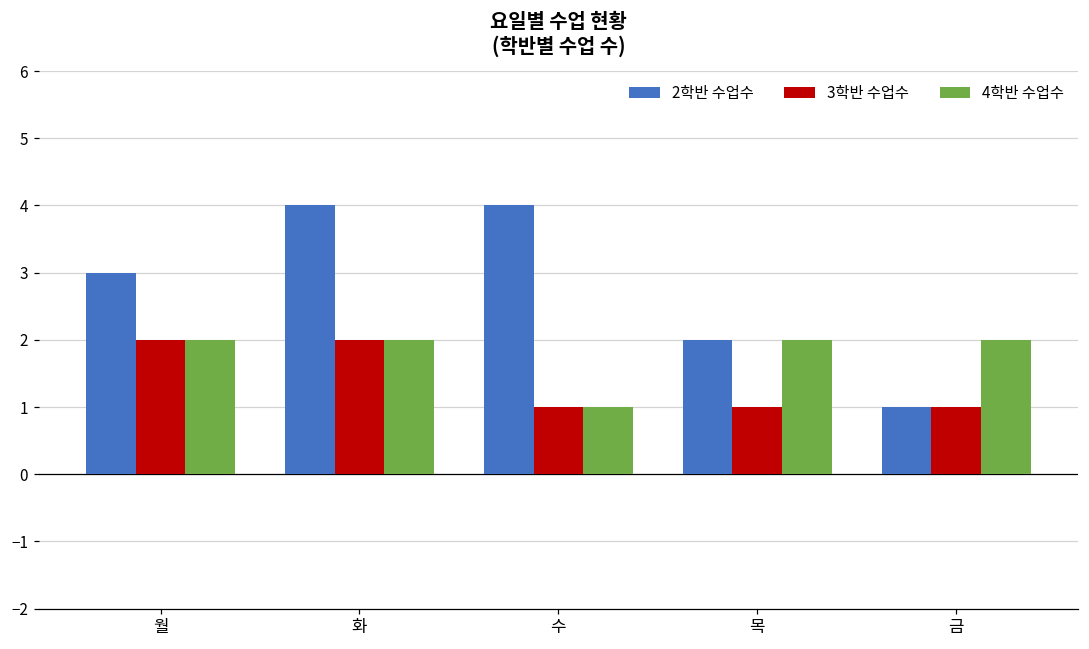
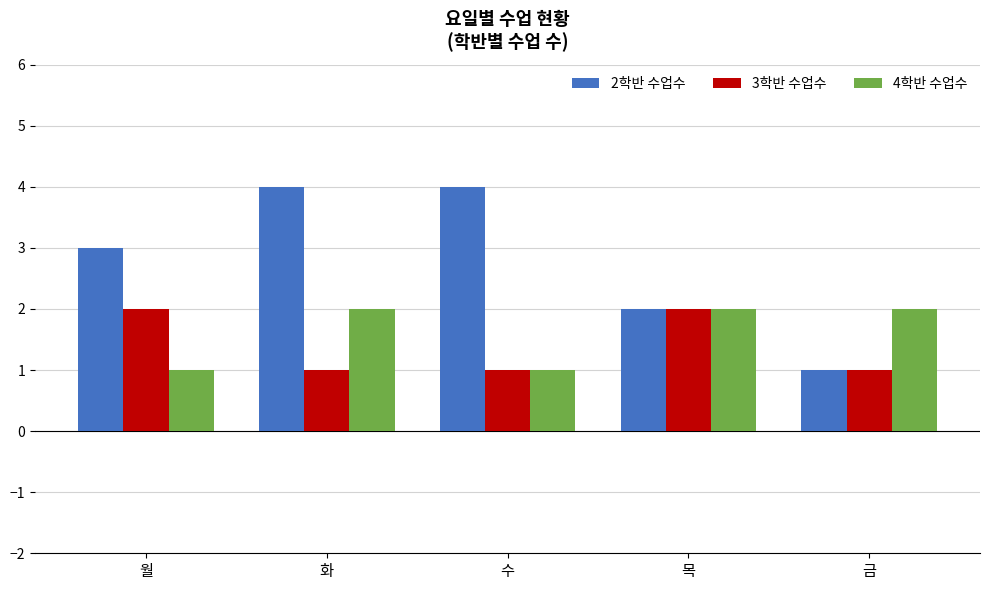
  {
    "2학반 수업수": {
      "월": 3,
      "화": 4,
      "수": 4,
      "목": 2,
      "금": 1
    },
    "3학반 수업수": {
      "월": 2,
-     "화": 2,
+     "화": 1,
      "수": 1,
-     "목": 1,
+     "목": 2,
      "금": 1
    },
    "4학반 수업수": {
-     "월": 2,
+     "월": 1,
      "화": 2,
      "수": 1,
      "목": 2,
      "금": 2
    }
  }
